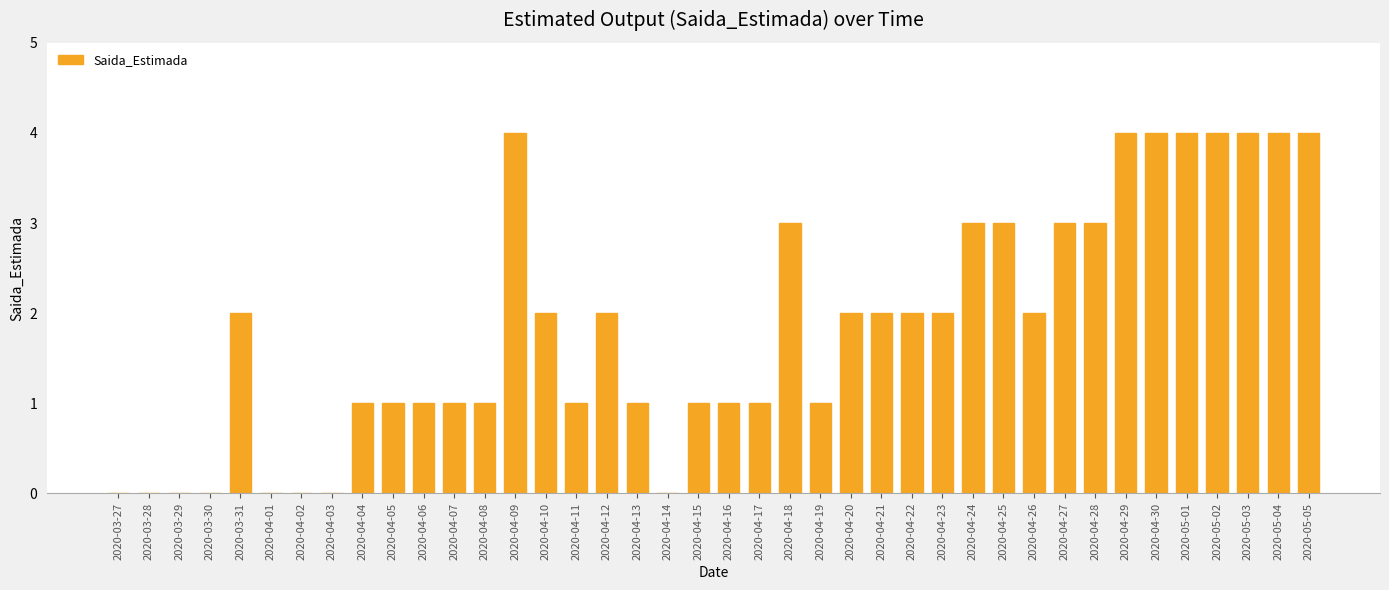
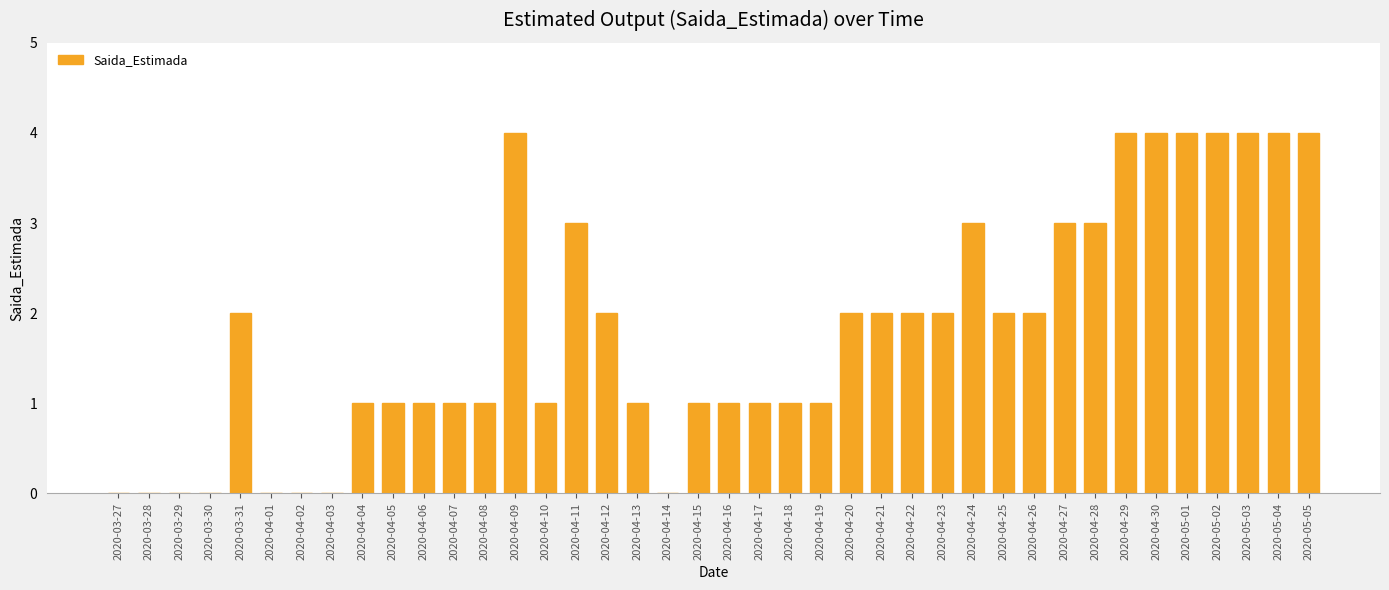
  {
    "2020-03-27": 0,
    "2020-03-28": 0,
    "2020-03-29": 0,
    "2020-03-30": 0,
    "2020-03-31": 2,
    "2020-04-01": 0,
    "2020-04-02": 0,
    "2020-04-03": 0,
    "2020-04-04": 1,
    "2020-04-05": 1,
    "2020-04-06": 1,
    "2020-04-07": 1,
    "2020-04-08": 1,
    "2020-04-09": 4,
-   "2020-04-10": 2,
-   "2020-04-11": 1,
+   "2020-04-10": 1,
+   "2020-04-11": 3,
    "2020-04-12": 2,
    "2020-04-13": 1,
    "2020-04-14": 0,
    "2020-04-15": 1,
    "2020-04-16": 1,
    "2020-04-17": 1,
-   "2020-04-18": 3,
+   "2020-04-18": 1,
    "2020-04-19": 1,
    "2020-04-20": 2,
    "2020-04-21": 2,
    "2020-04-22": 2,
    "2020-04-23": 2,
    "2020-04-24": 3,
-   "2020-04-25": 3,
+   "2020-04-25": 2,
    "2020-04-26": 2,
    "2020-04-27": 3,
    "2020-04-28": 3,
    "2020-04-29": 4,
    "2020-04-30": 4,
    "2020-05-01": 4,
    "2020-05-02": 4,
    "2020-05-03": 4,
    "2020-05-04": 4,
    "2020-05-05": 4
  }
